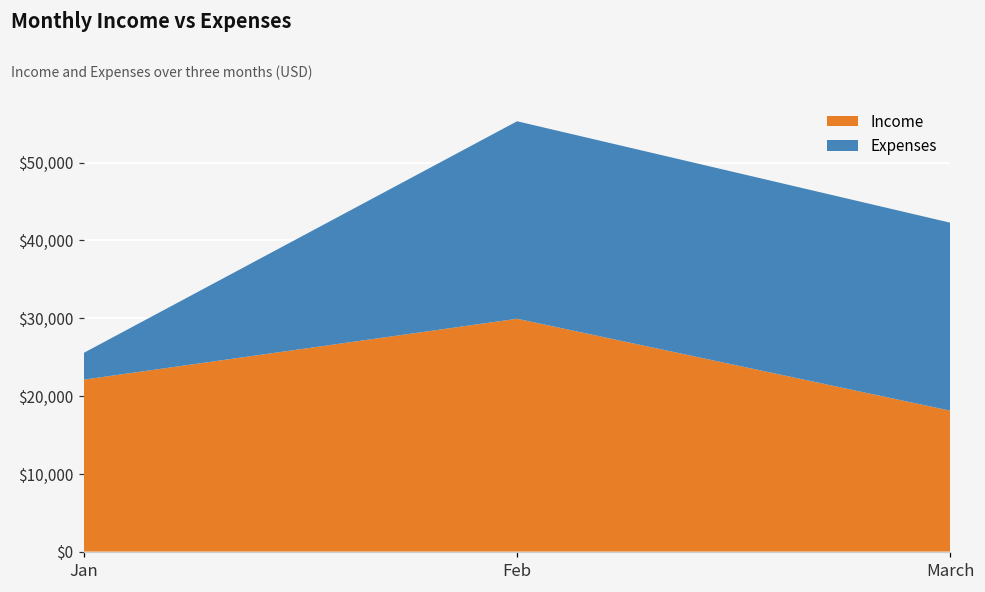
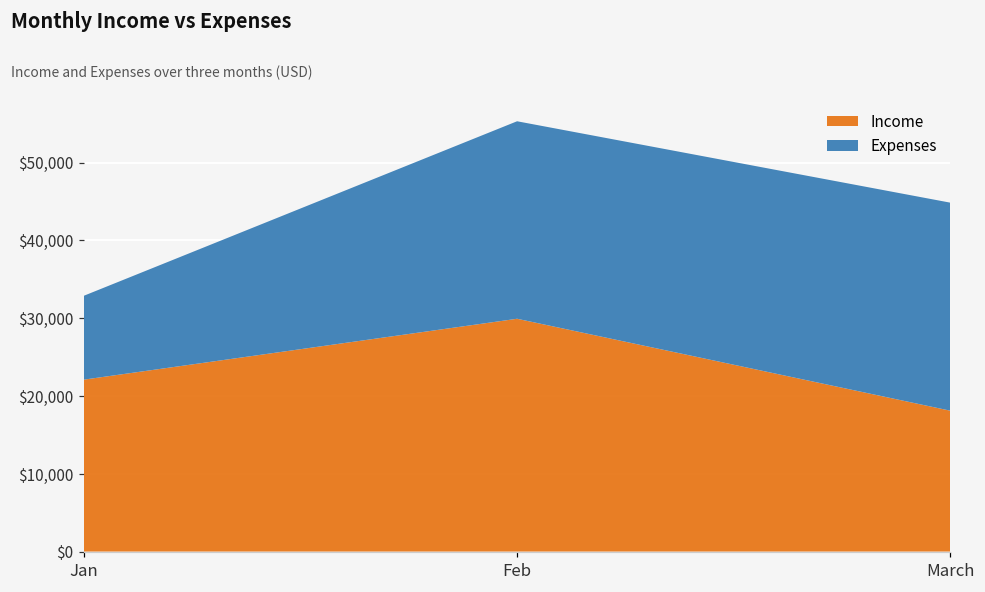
  {
    "Income": {
      "Jan": "$22,000",
      "Feb": "$30,000",
      "March": "$18,000"
    },
    "Expenses": {
-     "Jan": "$3,000",
+     "Jan": "$11,000",
      "Feb": "$25,000",
-     "March": "$24,000"
+     "March": "$27,000"
    }
  }
